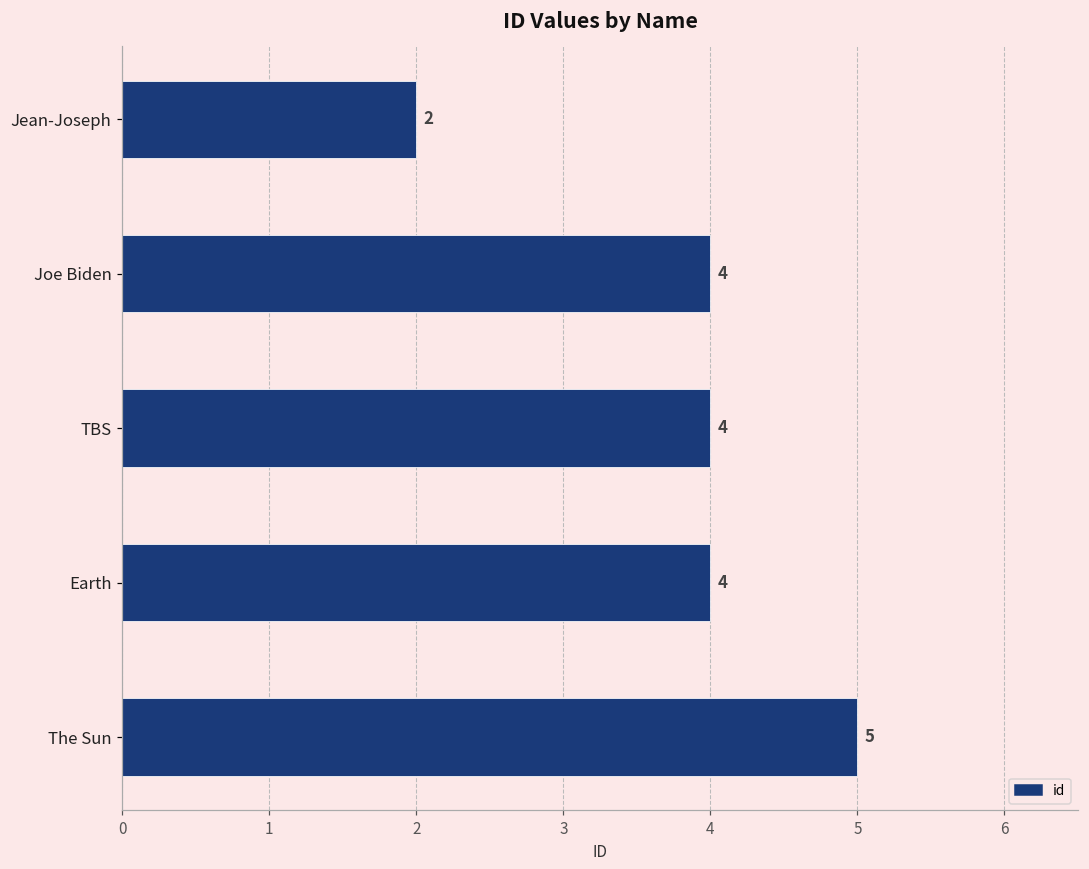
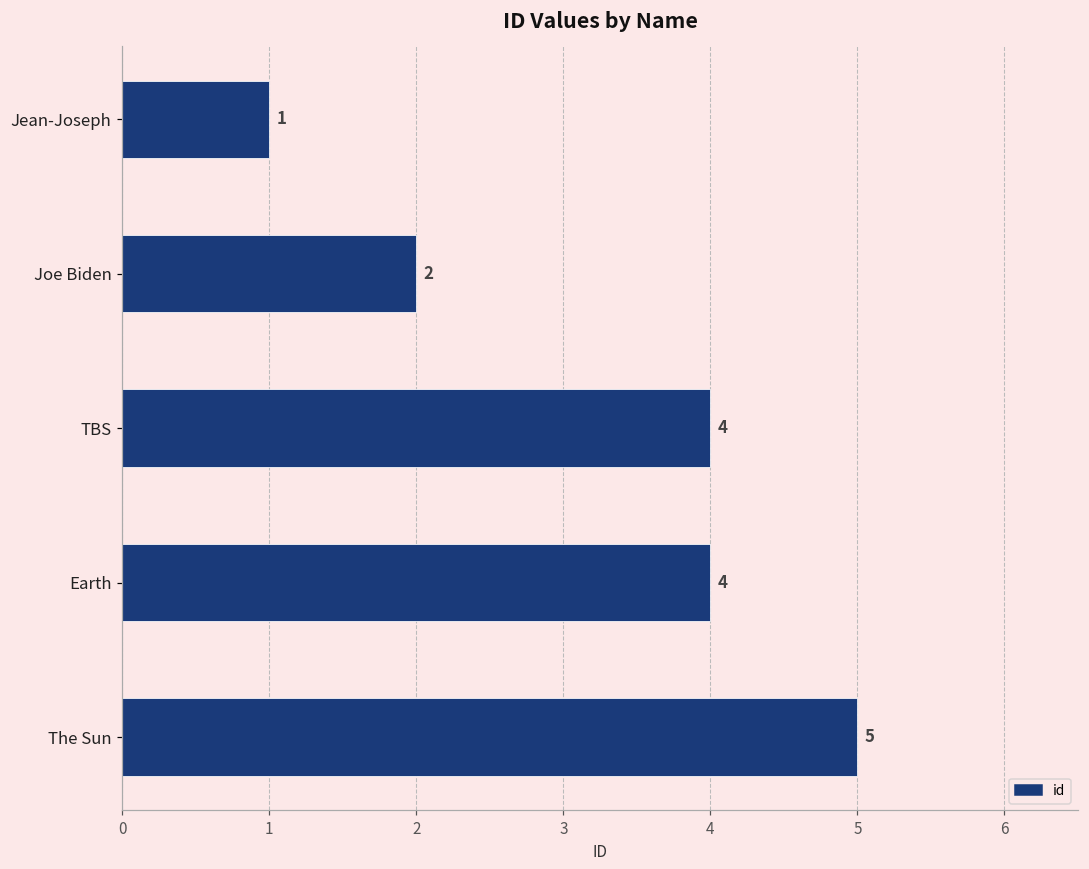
  {
-   "Jean-Joseph": 2,
-   "Joe Biden": 4,
+   "Jean-Joseph": 1,
+   "Joe Biden": 2,
    "TBS": 4,
    "Earth": 4,
    "The Sun": 5
  }
